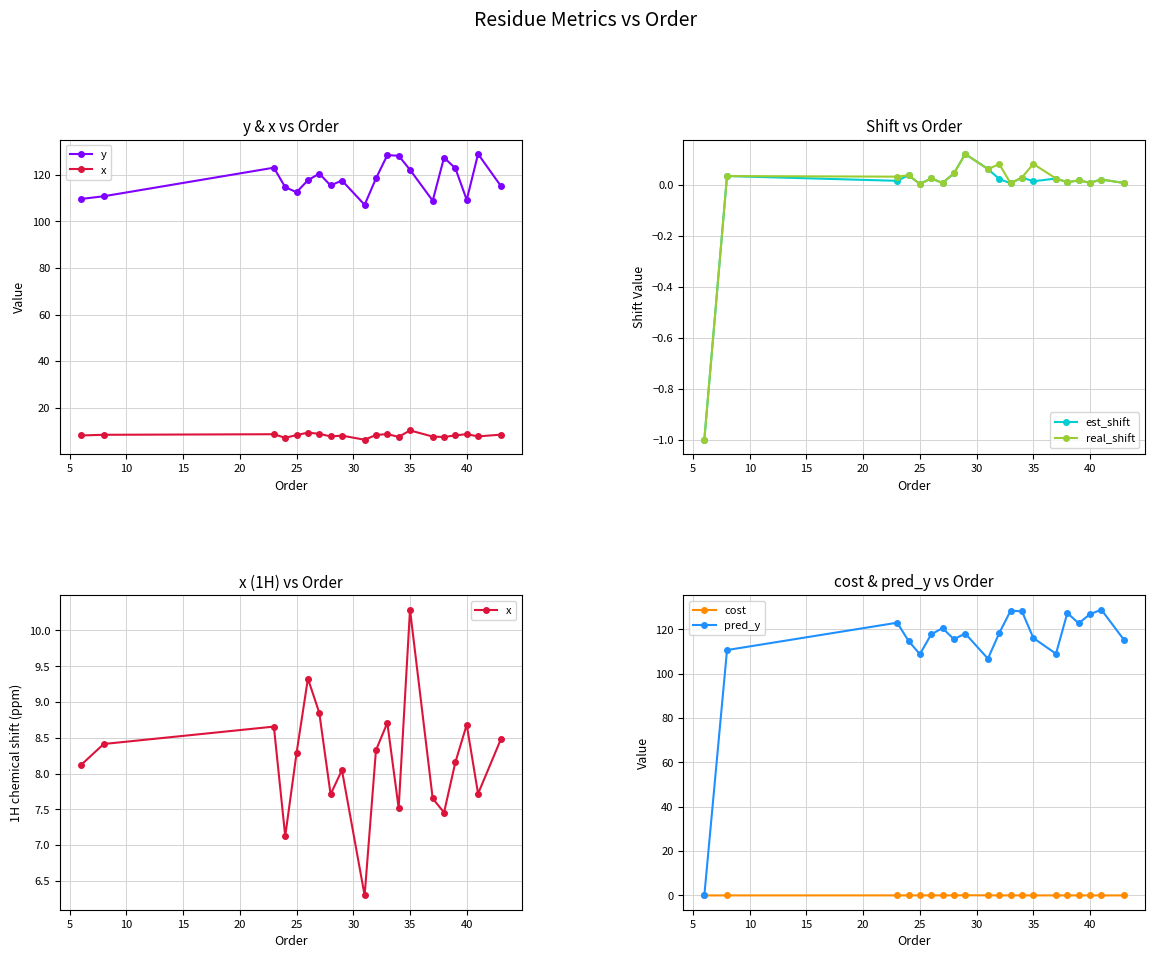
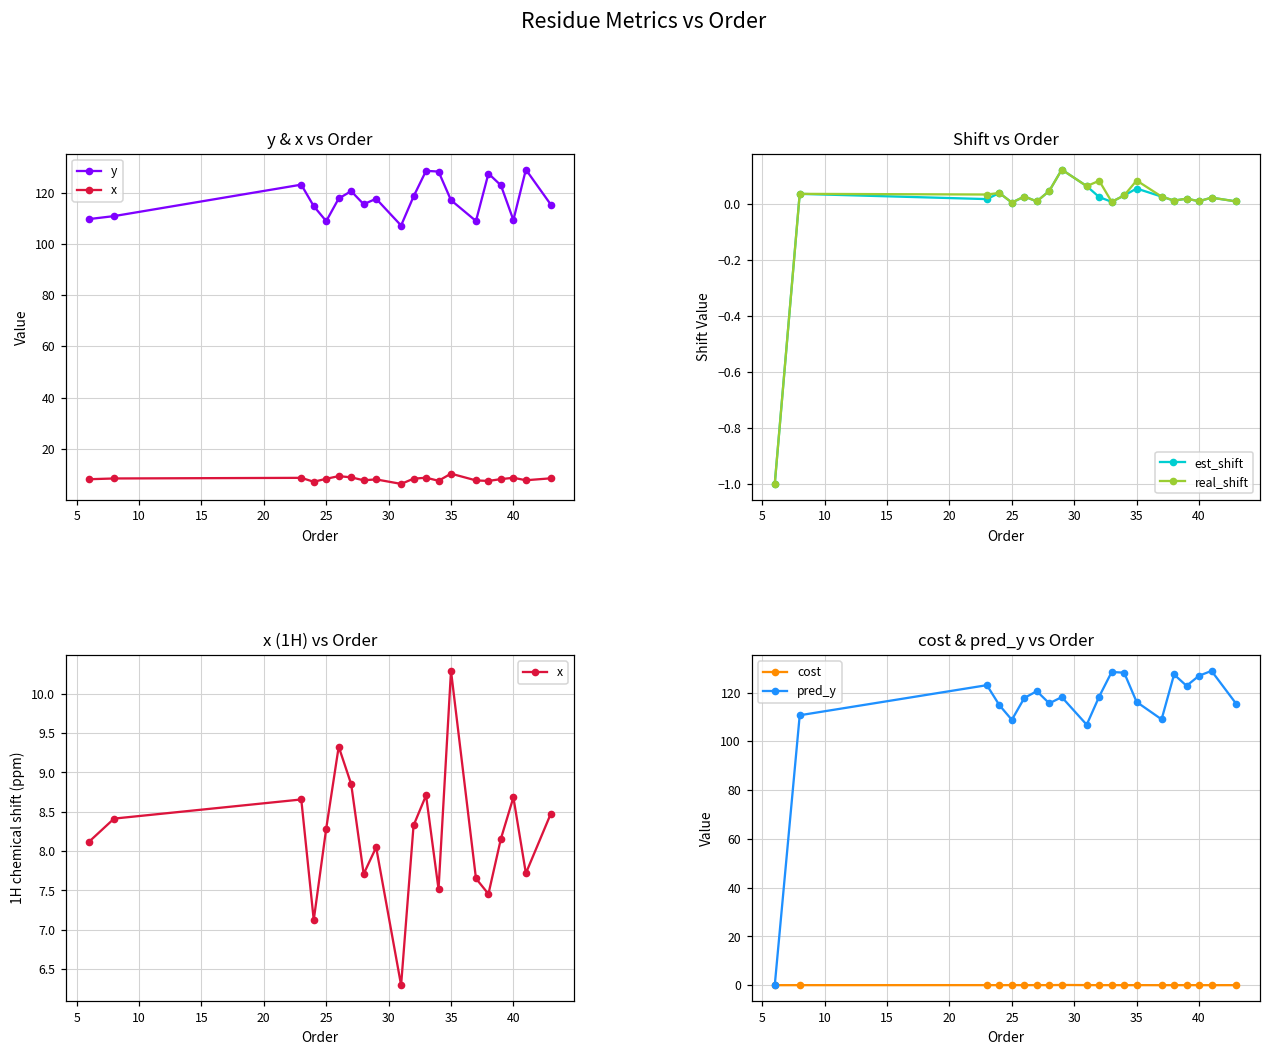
  {
    "y & x vs Order": {
      "y": {
-       "25": 113,
-       "35": 122,
+       "25": 109,
+       "35": 117,
        "40": 109
      },
      "x": {
        "25": 8,
        "35": 10,
        "40": 9
      }
    },
    "Shift vs Order": {
      "est_shift": {
-       "35": 0.01
+       "35": 0.05
      },
      "real_shift": {
        "35": 0.08
      }
    },
    "x (1H) vs Order": {
      "25": 8.3,
      "35": 10.3,
      "40": 8.7
    },
    "cost & pred_y vs Order": {
      "cost": {
        "25": 0,
        "35": 0,
        "40": 0
      },
      "pred_y": {
        "25": 109,
        "35": 116,
        "40": 127
      }
    }
  }
